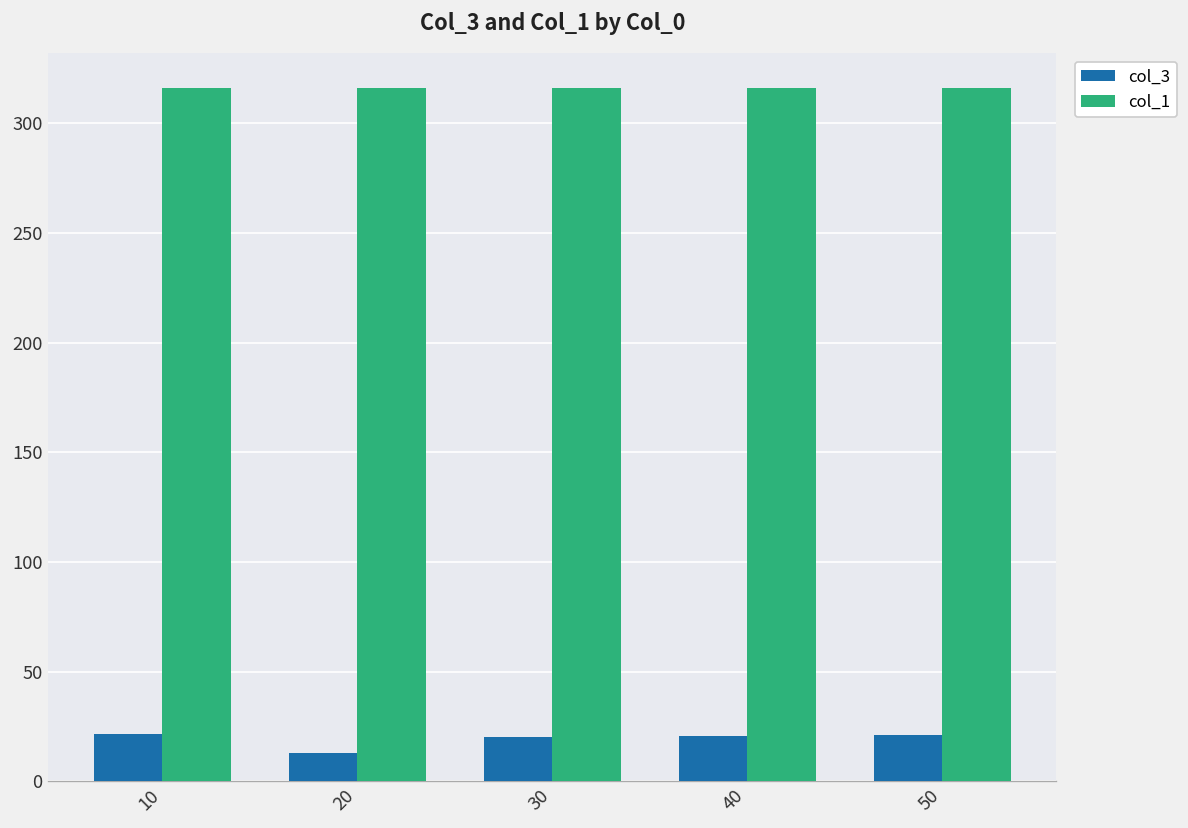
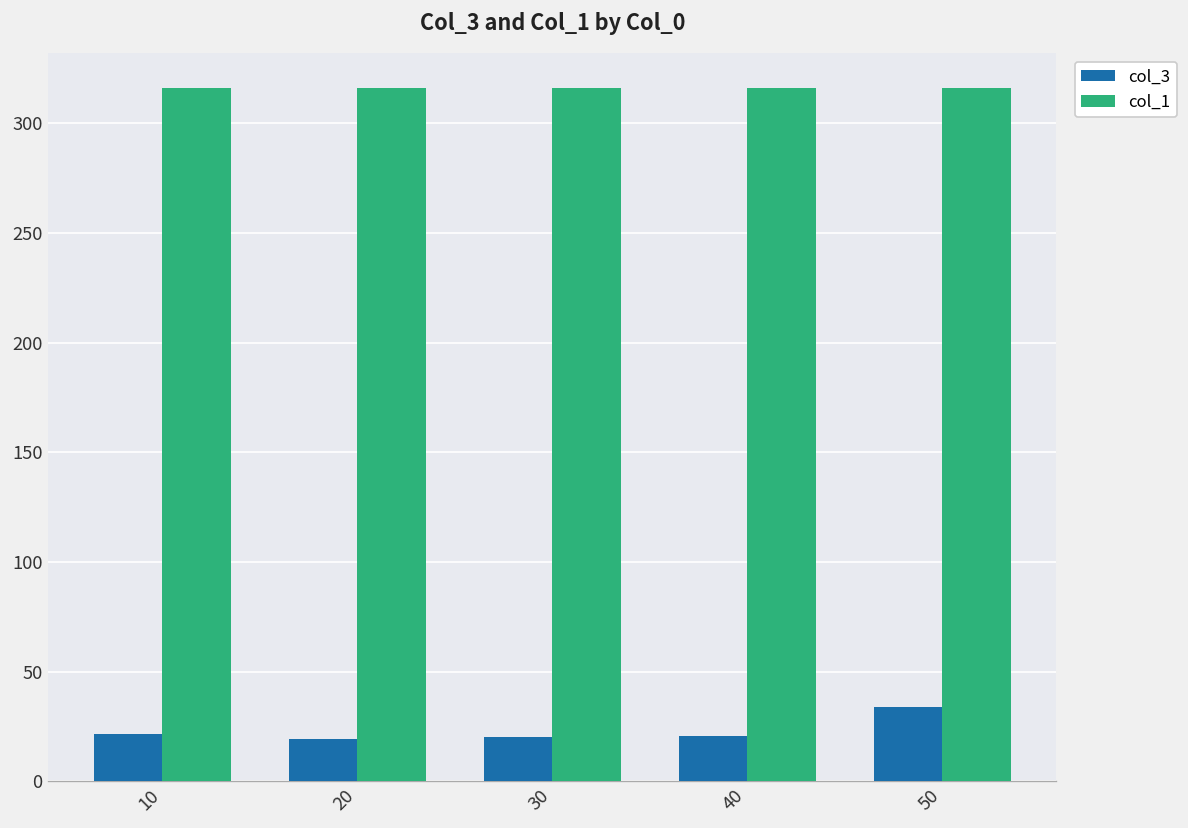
  {
    "col_3": {
      "10": 21,
-     "20": 13,
+     "20": 20,
      "30": 20,
      "40": 21,
-     "50": 21
+     "50": 34
    },
    "col_1": {
      "10": 316,
      "20": 316,
      "30": 316,
      "40": 316,
      "50": 316
    }
  }
